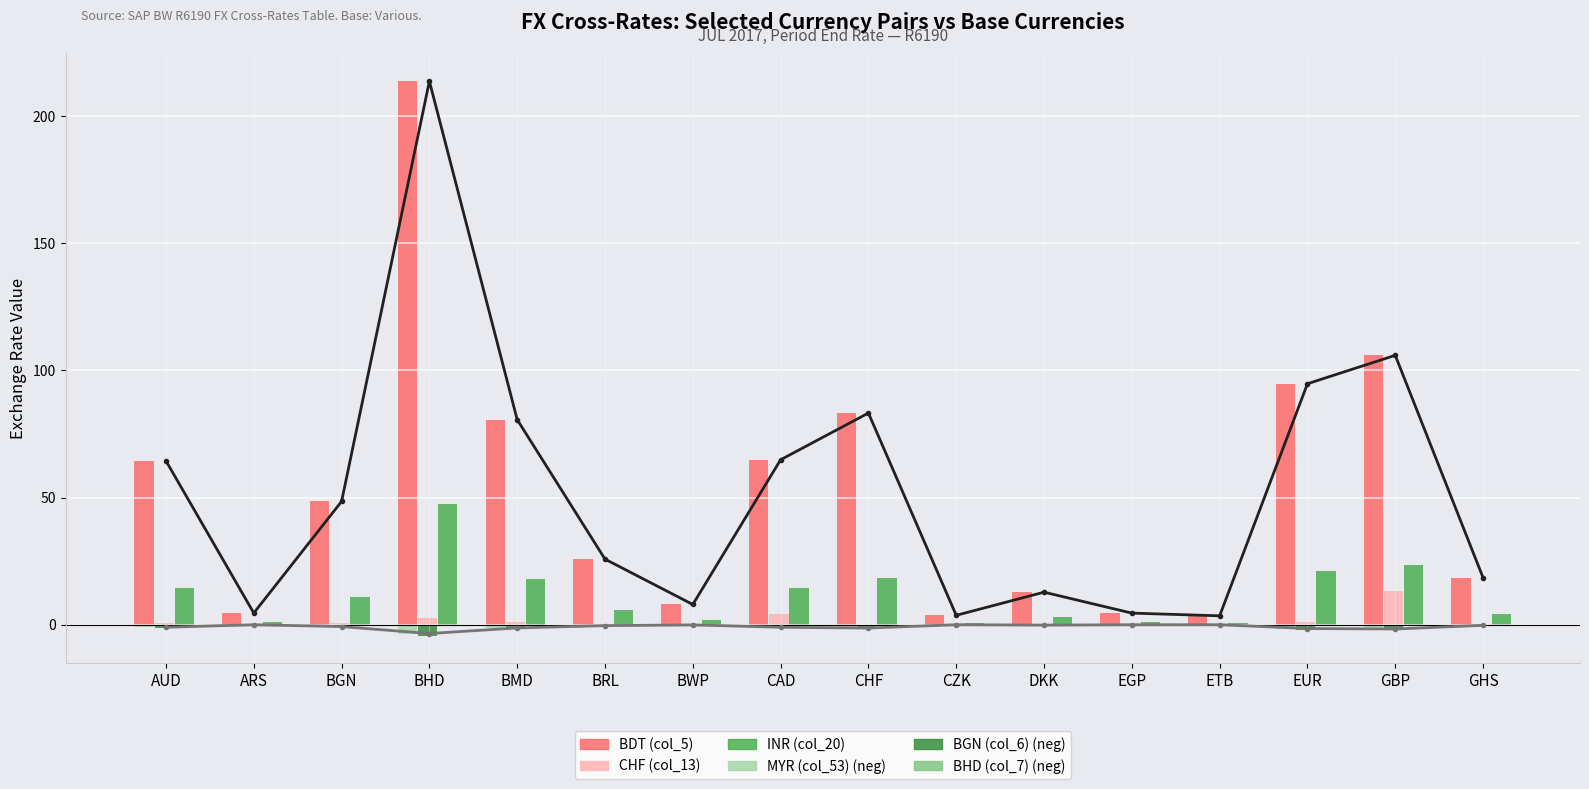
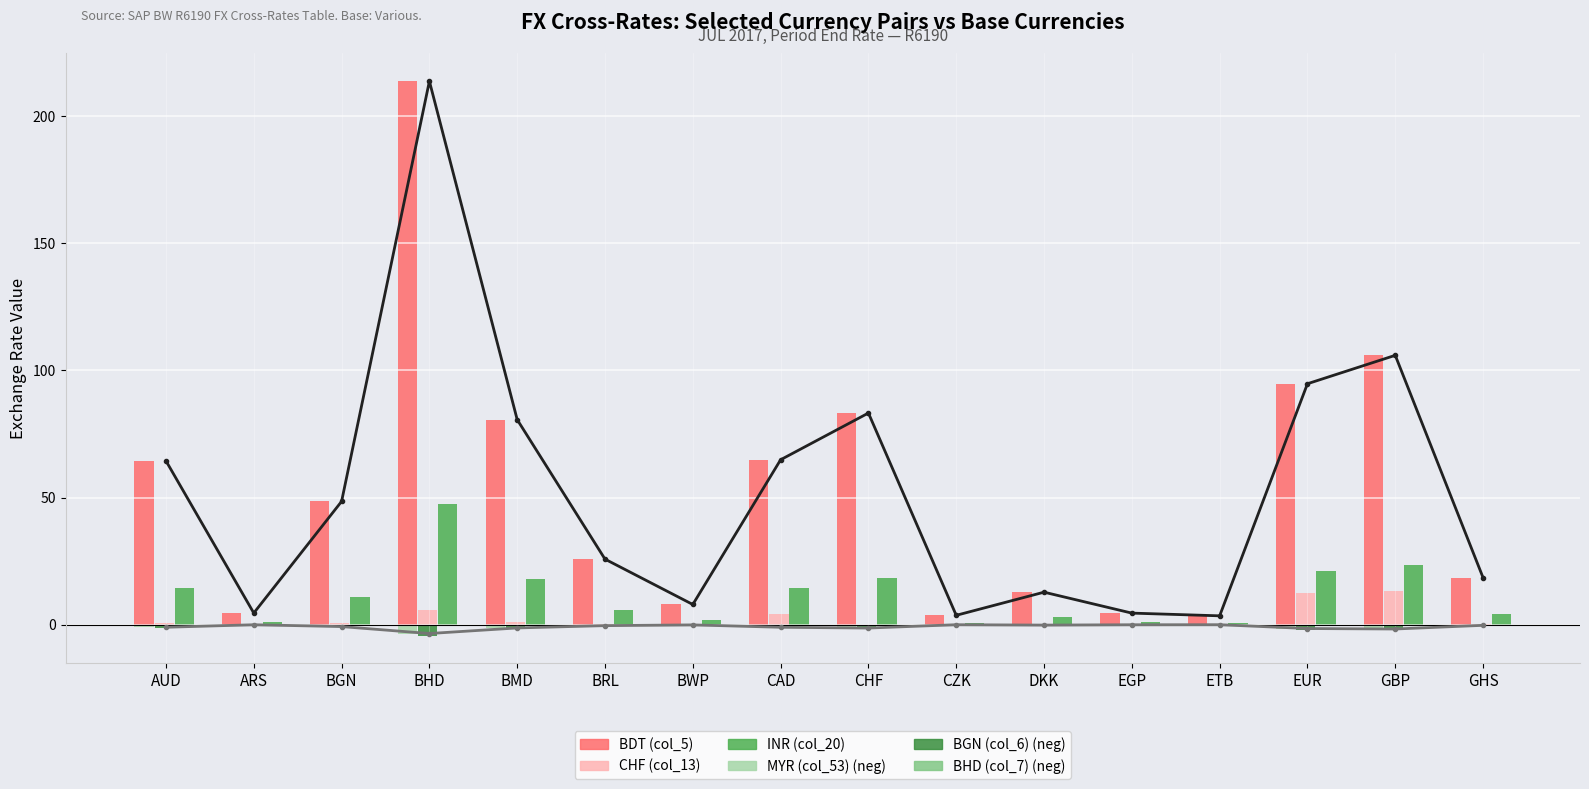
  {
    "BDT (col_5)": {
      "AUD": 64,
      "ARS": 5,
      "BGN": 48,
      "BHD": 214,
      "BMD": 81,
      "BRL": 26,
      "BWP": 8,
      "CAD": 65,
      "CHF": 83,
      "CZK": 4,
      "DKK": 13,
      "EGP": 5,
      "ETB": 3,
      "EUR": 95,
      "GBP": 106,
      "GHS": 18
    },
    "CHF (col_13)": {
-     "BHD": 3,
+     "BHD": 6,
      "CAD": 4,
      "CHF": 0,
-     "EUR": 1,
+     "EUR": 13,
      "GBP": 13
    }
  }
